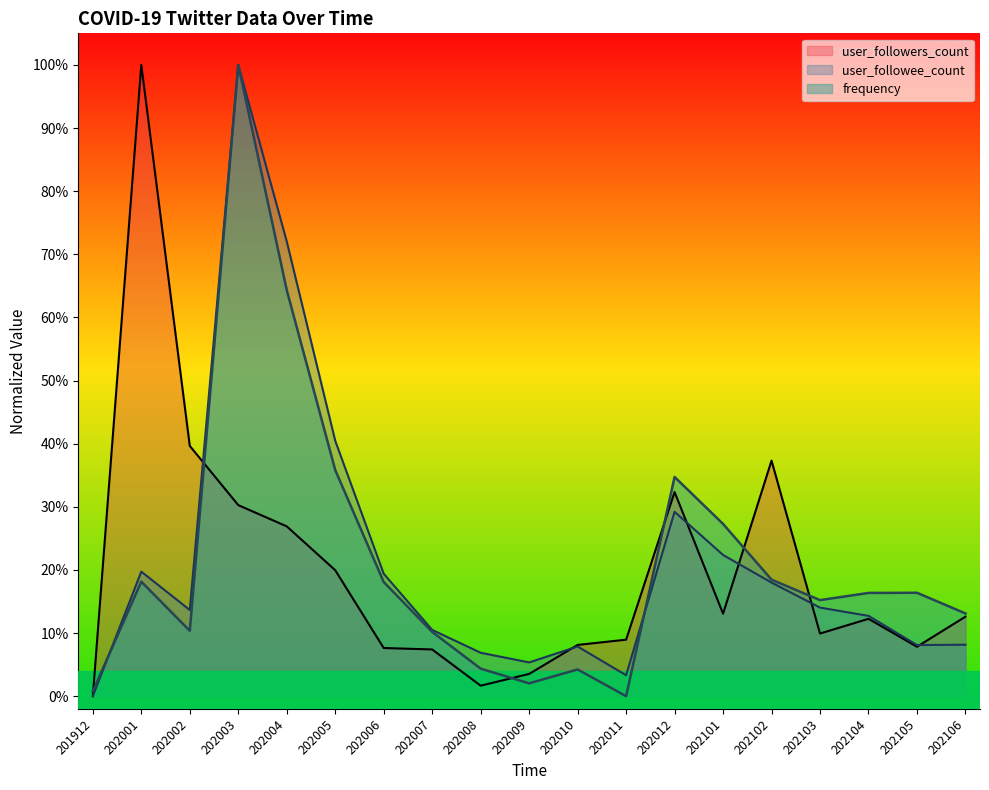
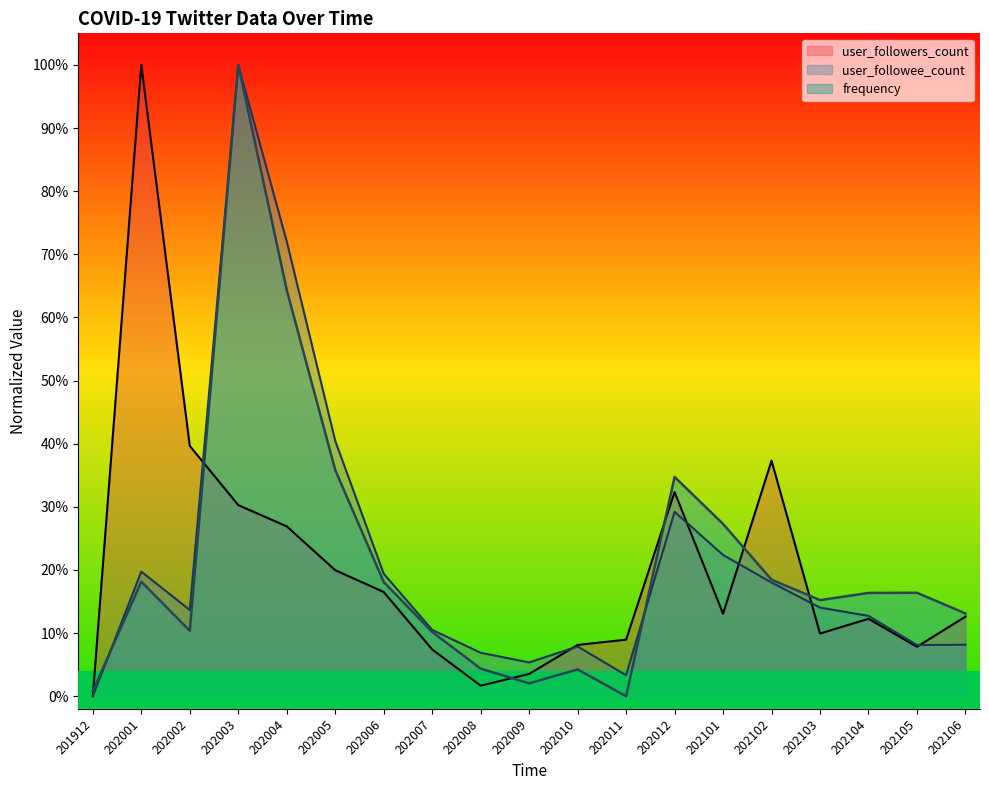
  {
    "user_followers_count": {
      "202001": "100%",
      "202002": "40%",
      "202003": "30%",
      "202004": "27%",
      "202005": "20%",
-     "202006": "8%",
+     "202006": "17%",
      "202007": "7%",
      "202011": "9%",
      "202012": "32%",
      "202101": "13%",
      "202102": "37%",
      "202103": "10%",
      "202104": "12%",
      "202106": "13%"
    }
  }
